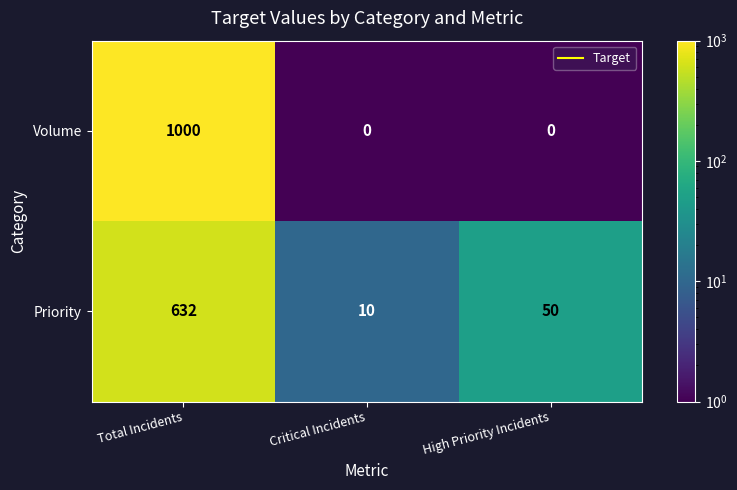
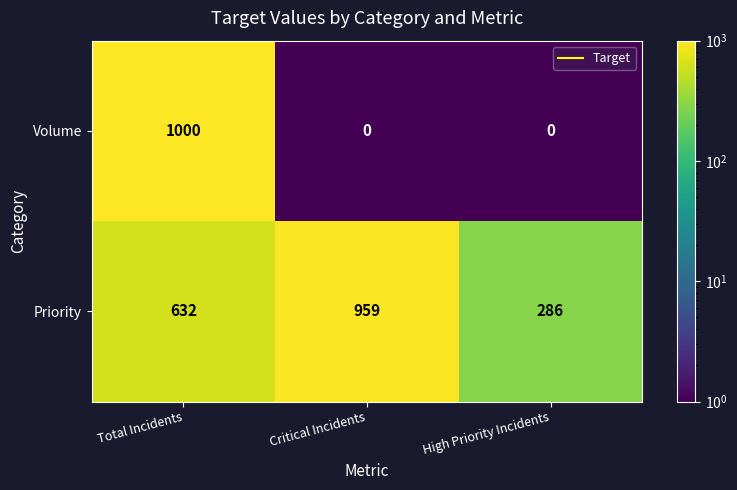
  {
    "Volume": {
      "Total Incidents": 1000,
      "Critical Incidents": 0,
      "High Priority Incidents": 0
    },
    "Priority": {
      "Total Incidents": 632,
-     "Critical Incidents": 10,
-     "High Priority Incidents": 50
+     "Critical Incidents": 959,
+     "High Priority Incidents": 286
    }
  }
